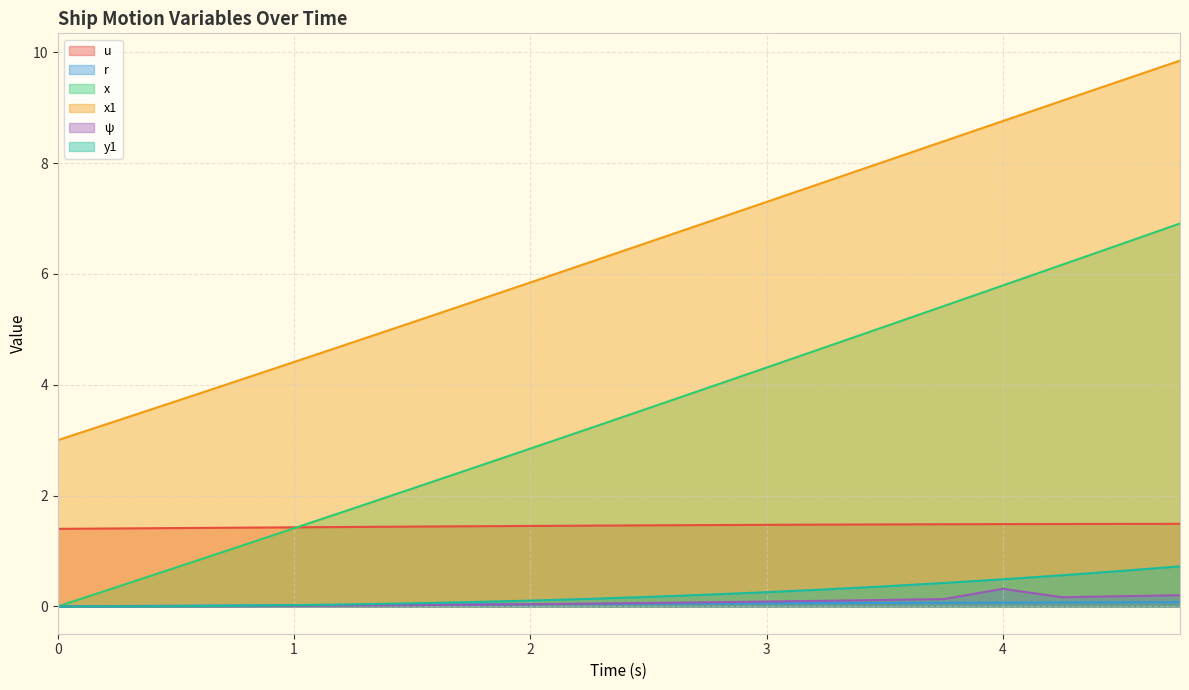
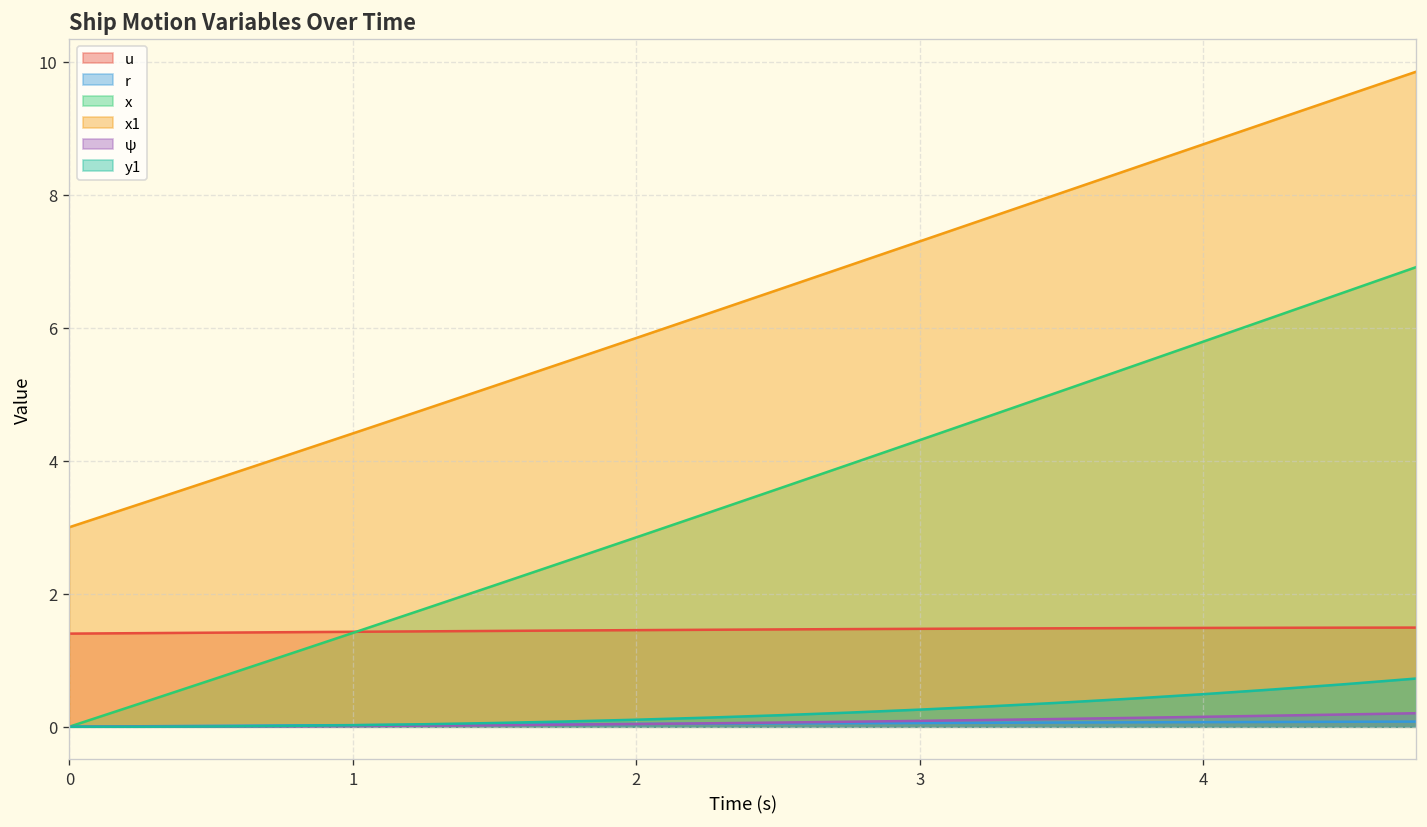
  {
    "ψ": {
-     "4": 0.3
+     "4": 0.1
    }
  }
